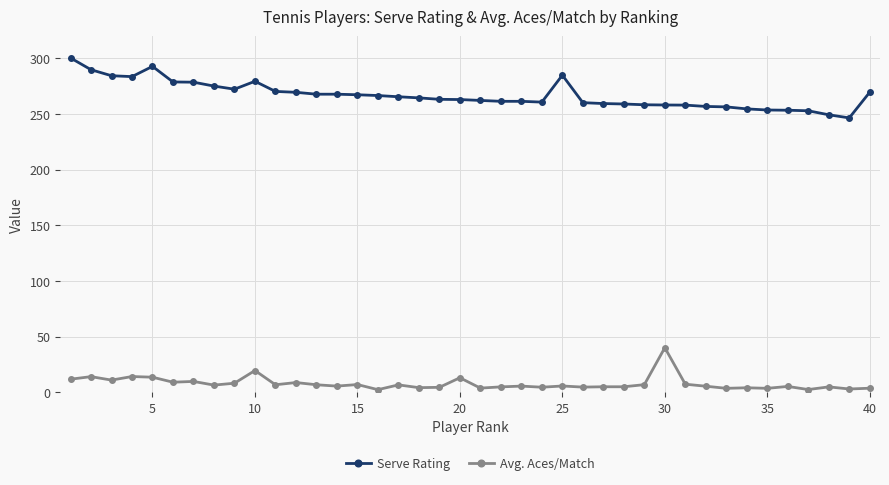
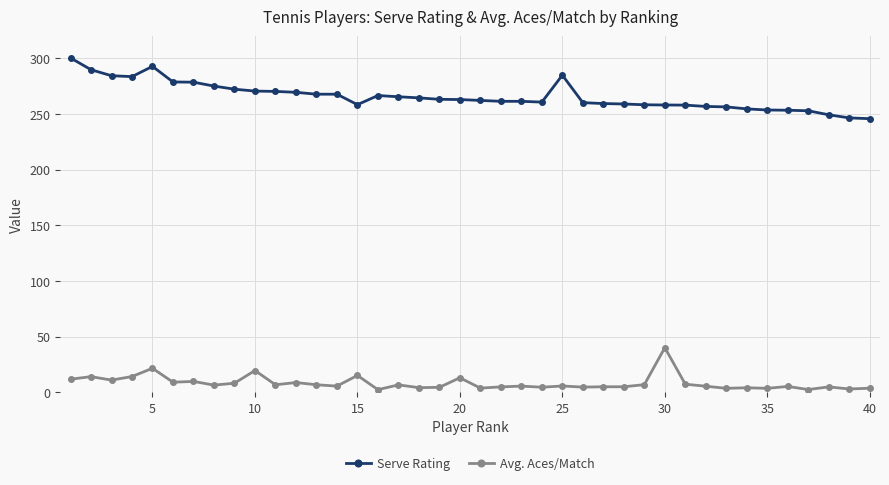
  {
    "Serve Rating": {
      "5": 293,
-     "10": 280,
-     "15": 267,
+     "10": 271,
+     "15": 259,
      "20": 263,
      "25": 285,
      "30": 258,
      "35": 254,
-     "40": 270
+     "40": 246
    },
    "Avg. Aces/Match": {
-     "5": 14,
+     "5": 22,
      "10": 20,
-     "15": 7,
+     "15": 15,
      "20": 13,
      "25": 6,
      "30": 40,
      "35": 4,
      "40": 4
    }
  }
